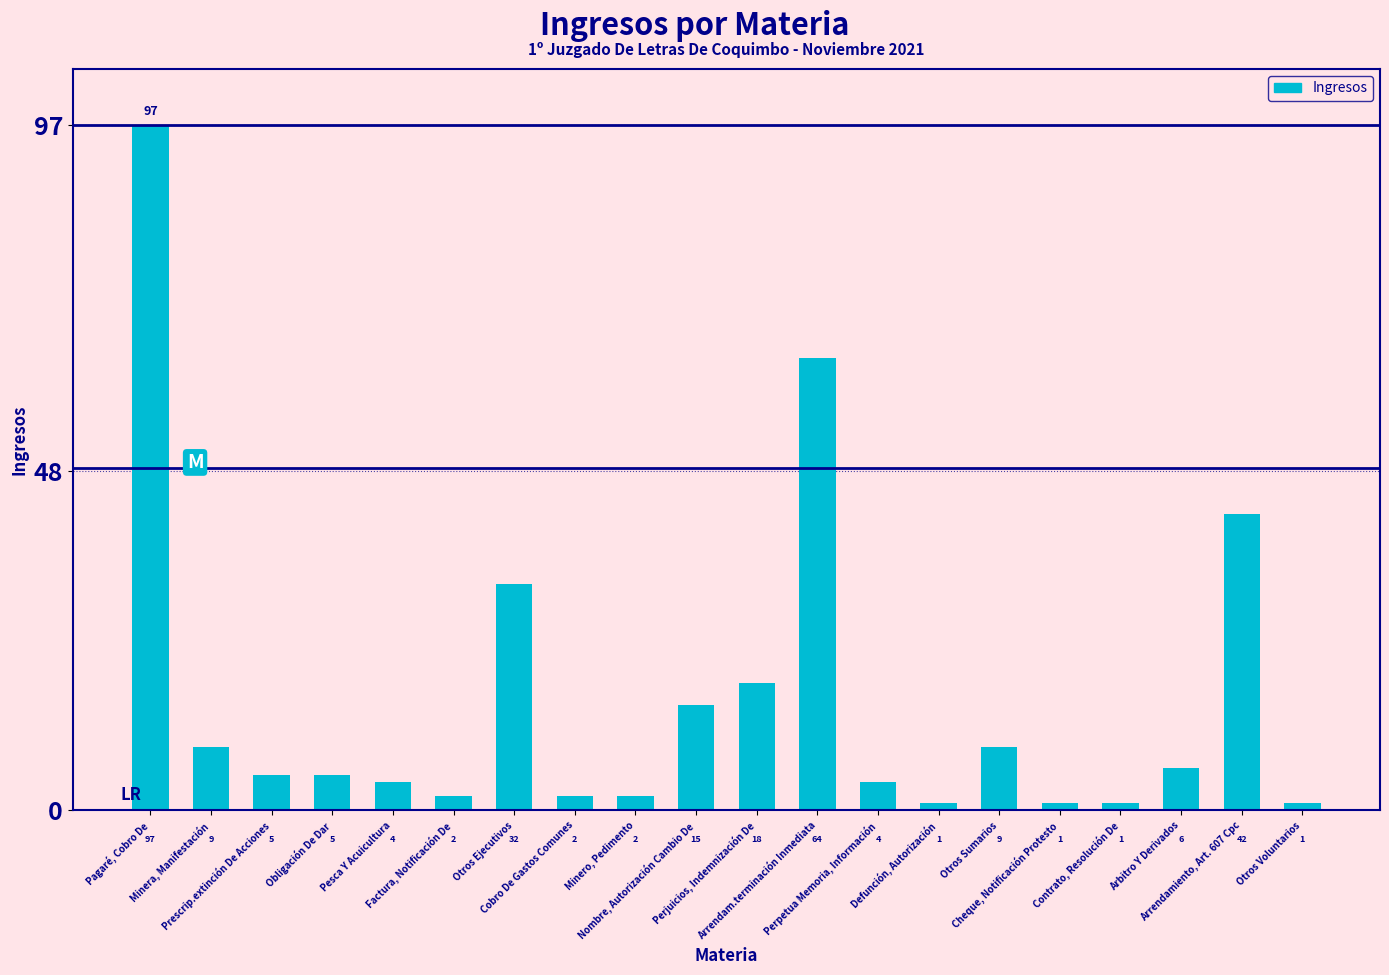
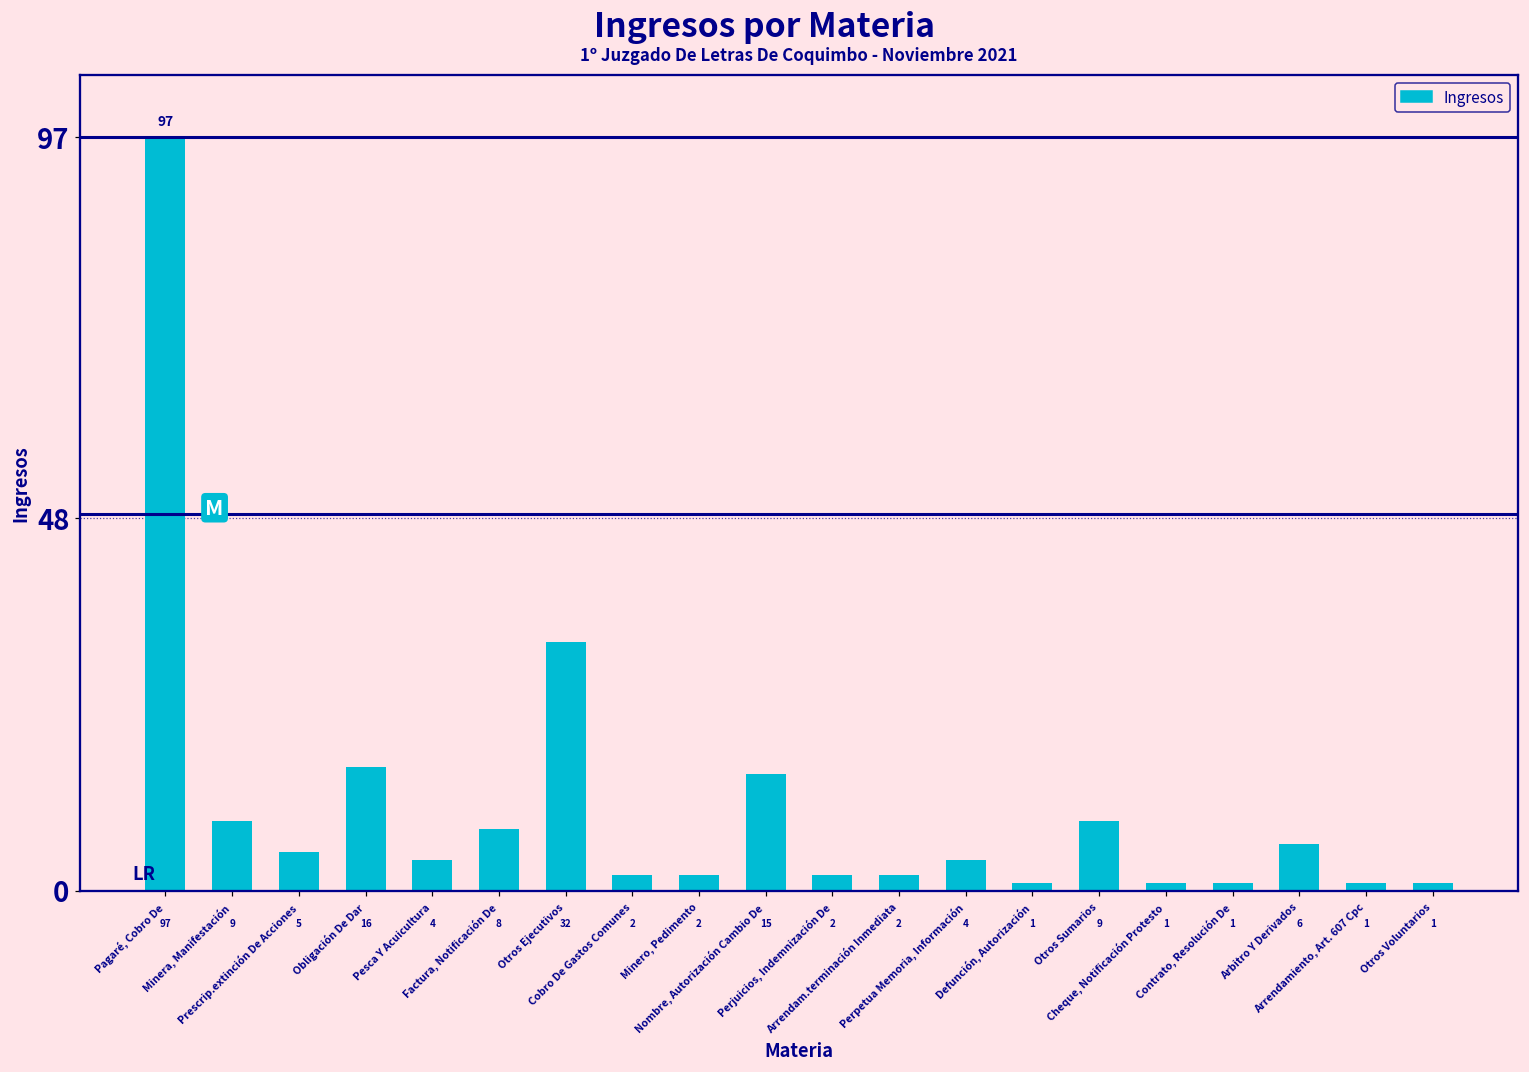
  {
    "Pagaré, Cobro De": 97,
-   "Obligación De Dar": 5,
-   "Factura, Notificación De": 2,
-   "Perjuicios, Indemnización De": 18,
-   "Arrendam.terminación Inmediata": 64,
-   "Arrendamiento, Art. 607 Cpc": 42
+   "Obligación De Dar": 16,
+   "Factura, Notificación De": 8,
+   "Perjuicios, Indemnización De": 2,
+   "Arrendam.terminación Inmediata": 2,
+   "Arrendamiento, Art. 607 Cpc": 1
  }
